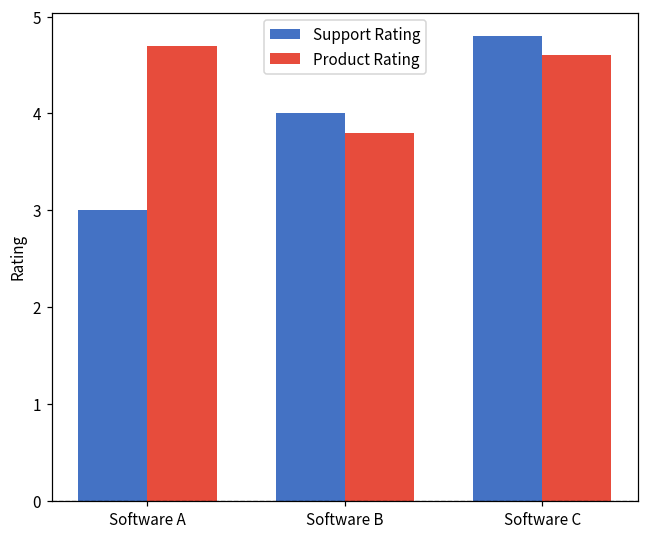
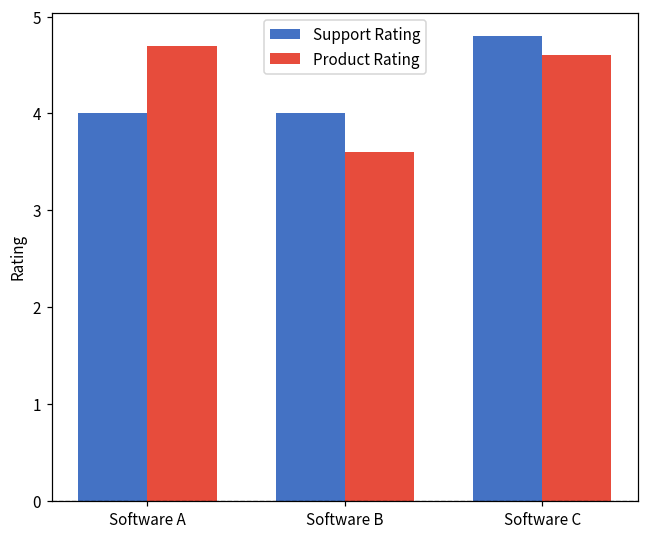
  {
    "Support Rating": {
-     "Software A": 3,
+     "Software A": 4,
      "Software B": 4,
      "Software C": 4.8
    },
    "Product Rating": {
      "Software A": 4.7,
-     "Software B": 3.8,
+     "Software B": 3.6,
      "Software C": 4.6
    }
  }
